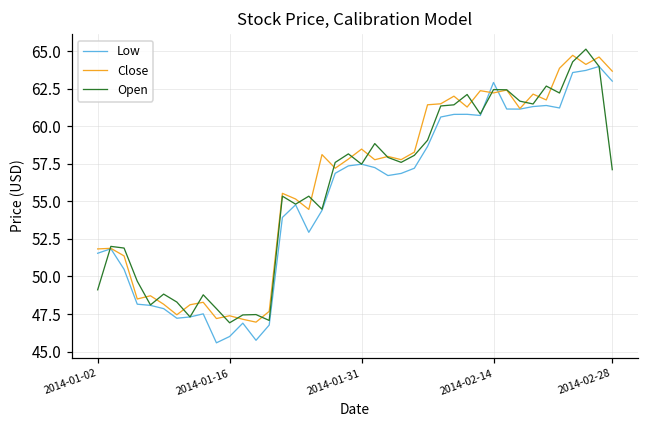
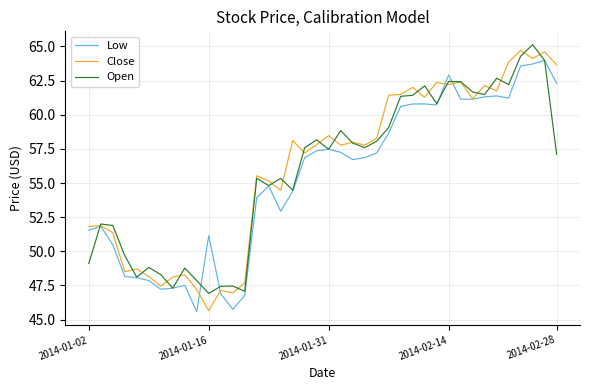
  {
    "Low": {
      "2014-01-02": 51.5,
-     "2014-01-16": 46.0,
+     "2014-01-16": 51.1,
      "2014-02-14": 62.9,
-     "2014-02-28": 63.0
+     "2014-02-28": 62.3
    },
    "Close": {
      "2014-01-02": 51.8,
-     "2014-01-16": 47.4,
+     "2014-01-16": 45.7,
      "2014-01-31": 58.5,
      "2014-02-14": 62.2,
      "2014-02-28": 63.7
    },
    "Open": {
      "2014-01-02": 49.1,
      "2014-01-16": 46.9,
      "2014-02-14": 62.4,
      "2014-02-28": 57.1
    }
  }
